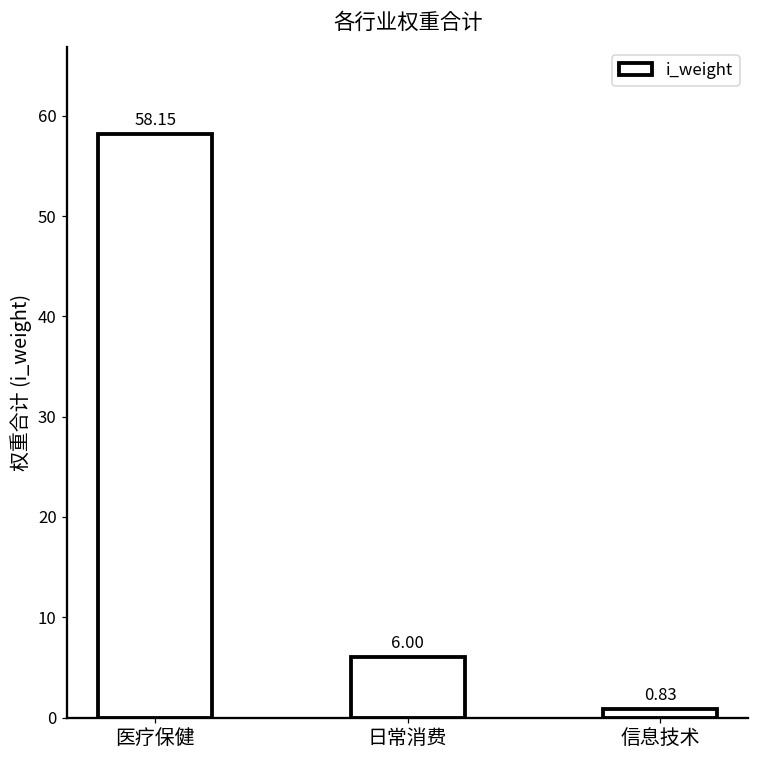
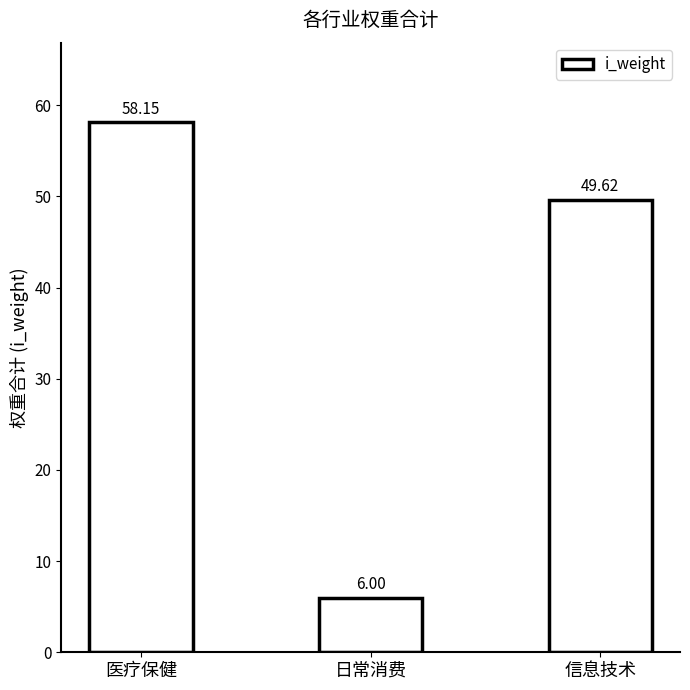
  {
    "医疗保健": 58.15,
    "日常消费": 6.00,
-   "信息技术": 0.83
+   "信息技术": 49.62
  }
